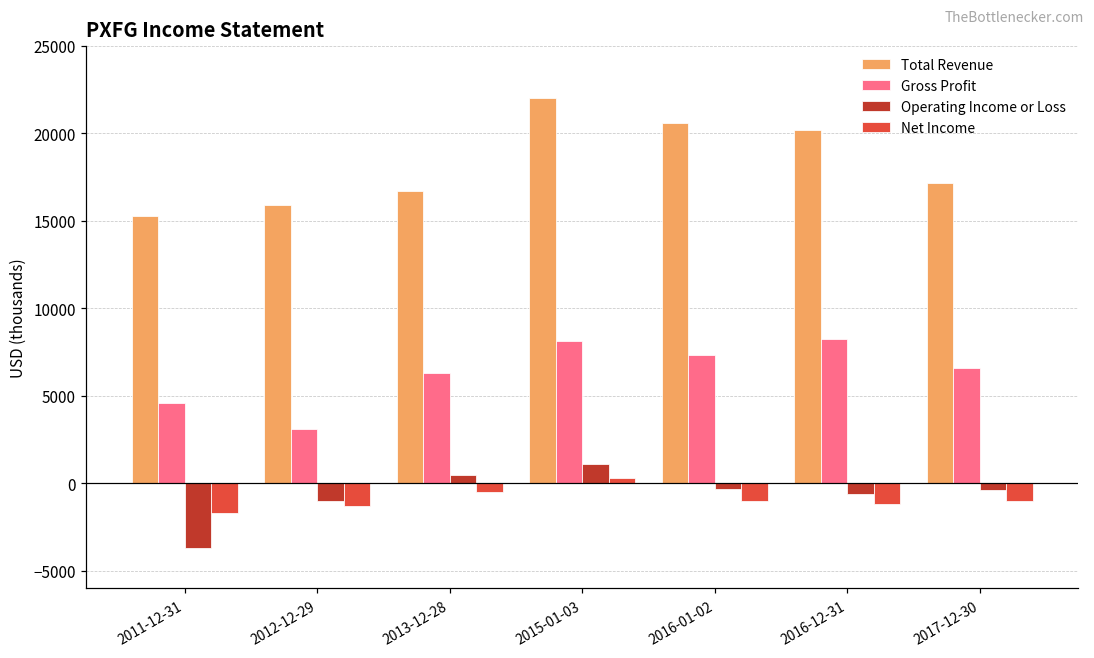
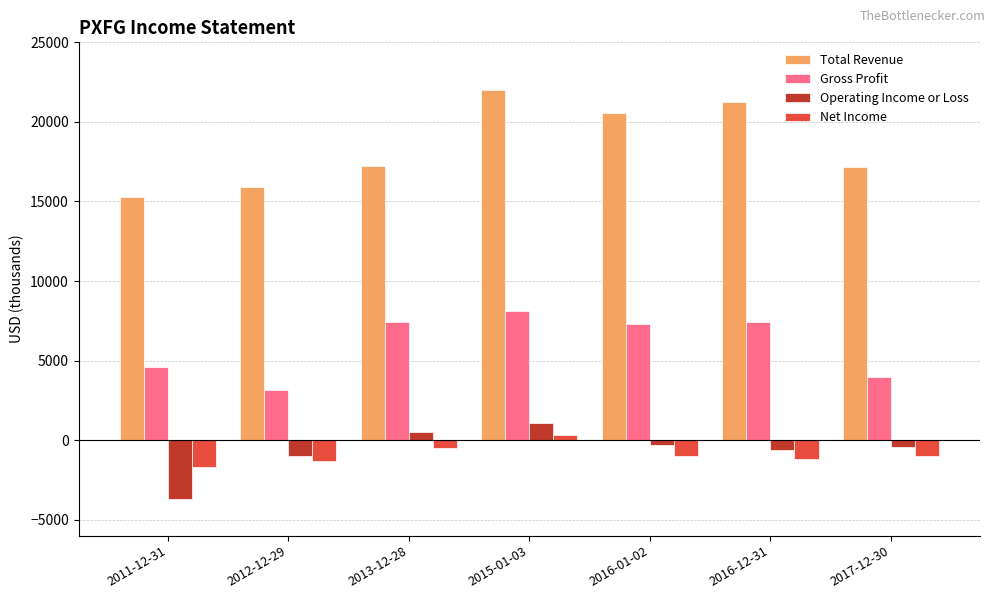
  {
    "Total Revenue": {
      "2011-12-31": 15300,
      "2012-12-29": 15900,
-     "2013-12-28": 16700,
+     "2013-12-28": 17200,
      "2015-01-03": 22000,
      "2016-01-02": 20600,
-     "2016-12-31": 20200,
+     "2016-12-31": 21200,
      "2017-12-30": 17200
    },
    "Gross Profit": {
      "2011-12-31": 4600,
      "2012-12-29": 3100,
-     "2013-12-28": 6300,
+     "2013-12-28": 7400,
      "2015-01-03": 8100,
      "2016-01-02": 7300,
-     "2016-12-31": 8200,
-     "2017-12-30": 6600
+     "2016-12-31": 7400,
+     "2017-12-30": 4000
    }
  }
